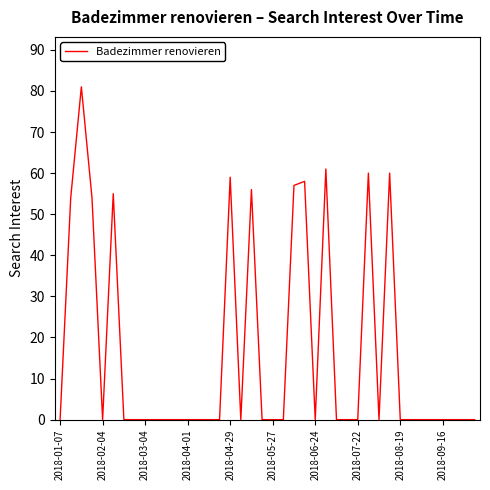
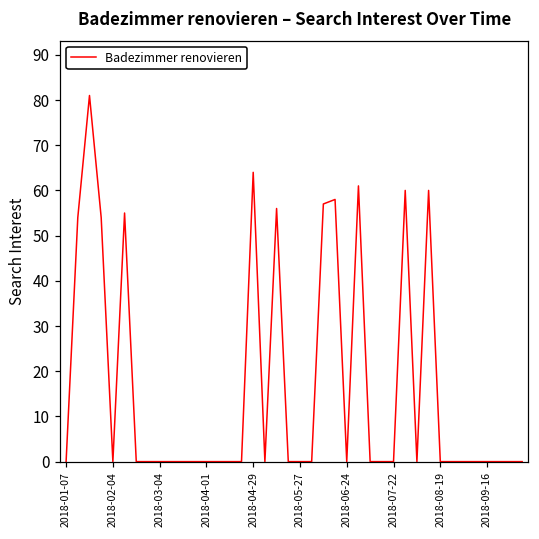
  {
    "2018-01-07": 0,
    "2018-02-04": 0,
    "2018-03-04": 0,
    "2018-04-01": 0,
-   "2018-04-29": 59,
+   "2018-04-29": 64,
    "2018-05-27": 0,
    "2018-06-24": 0,
    "2018-07-22": 0,
    "2018-08-19": 0,
    "2018-09-16": 0
  }
